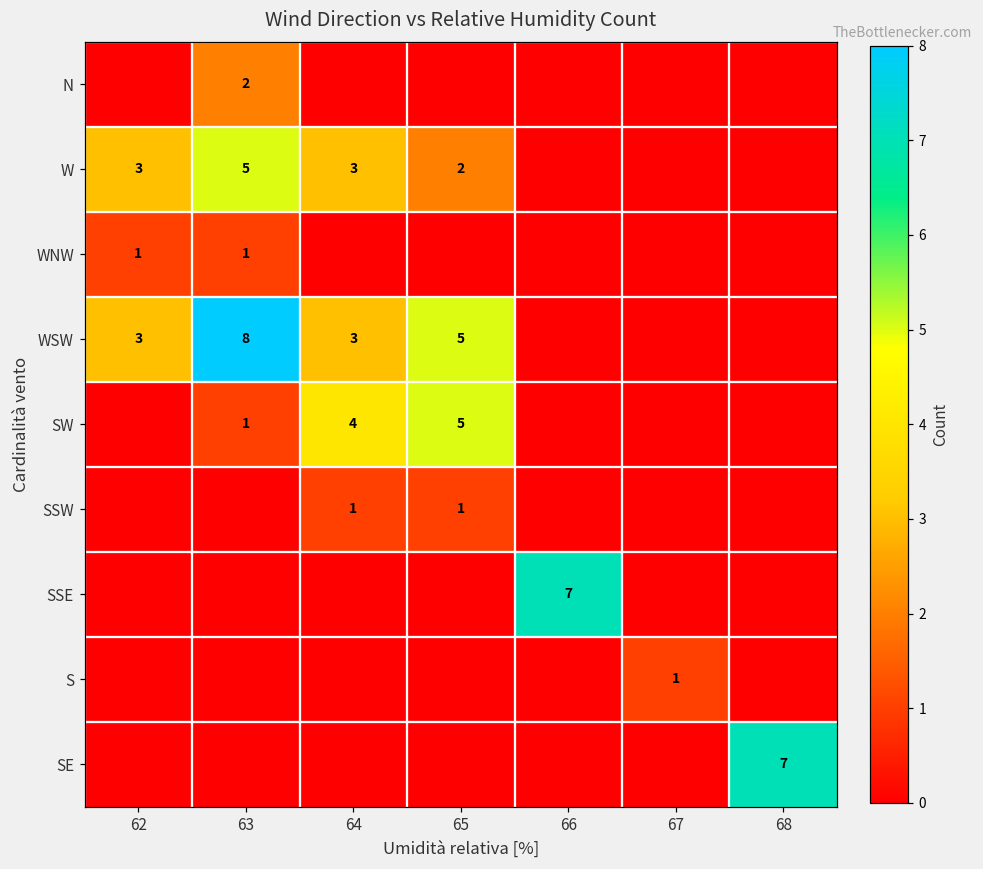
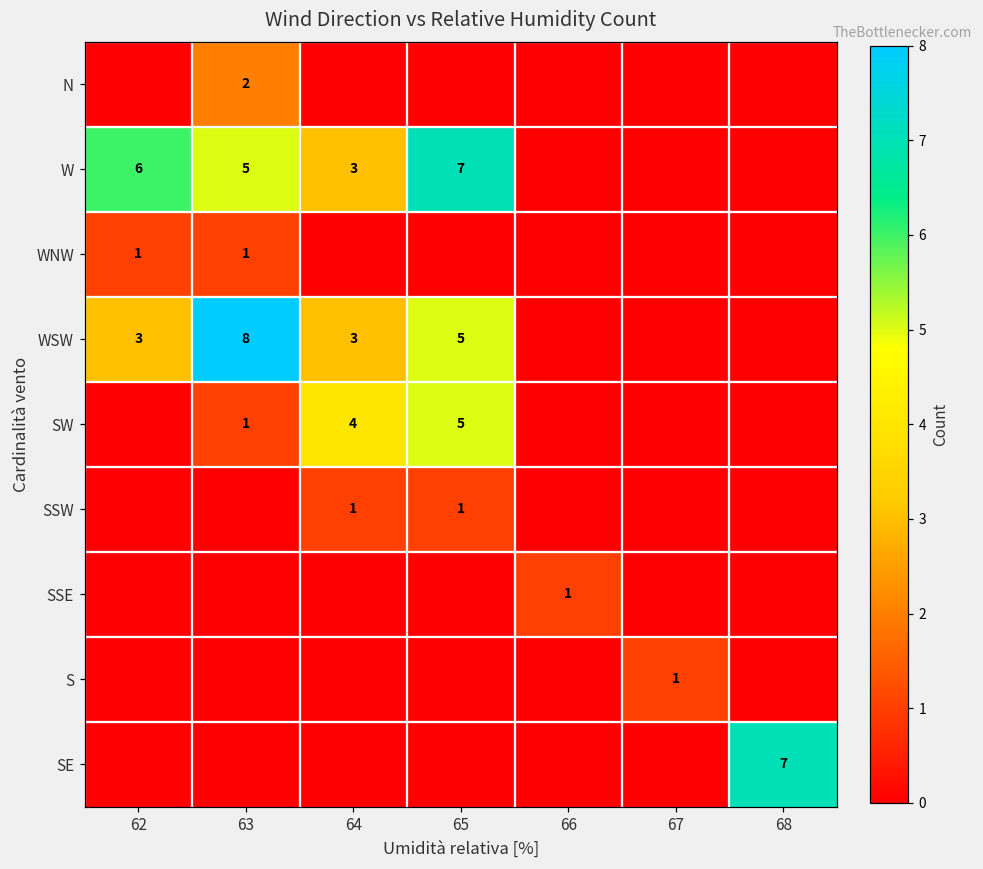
  {
    "N": {
      "63": 2
    },
    "W": {
-     "62": 3,
+     "62": 6,
      "63": 5,
      "64": 3,
-     "65": 2
+     "65": 7
    },
    "WNW": {
      "62": 1,
      "63": 1
    },
    "WSW": {
      "62": 3,
      "63": 8,
      "64": 3,
      "65": 5
    },
    "SW": {
      "63": 1,
      "64": 4,
      "65": 5
    },
    "SSW": {
      "64": 1,
      "65": 1
    },
    "SSE": {
-     "66": 7
+     "66": 1
    },
    "S": {
      "67": 1
    },
    "SE": {
      "68": 7
    }
  }
